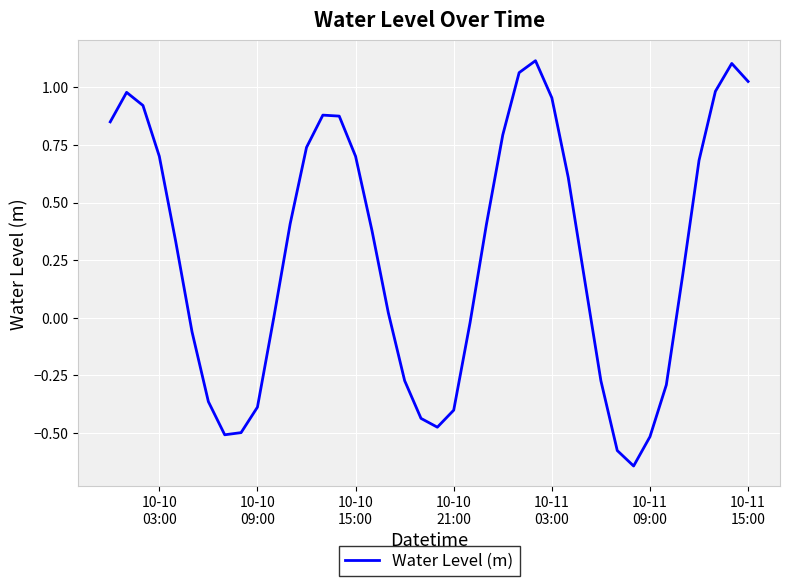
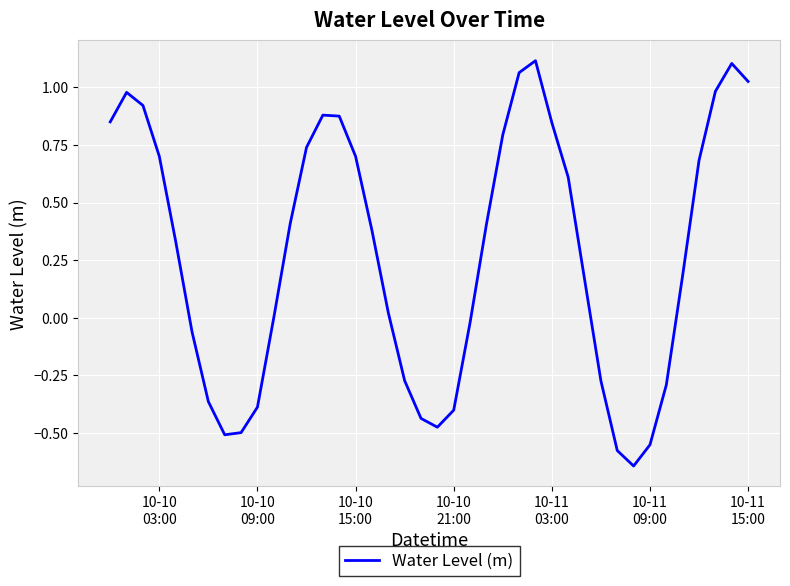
  {
    "10-10 03:00": 0.70,
    "10-10 09:00": -0.39,
    "10-10 15:00": 0.70,
    "10-10 21:00": -0.40,
-   "10-11 03:00": 0.95,
-   "10-11 09:00": -0.52,
+   "10-11 03:00": 0.85,
+   "10-11 09:00": -0.55,
    "10-11 15:00": 1.03
  }
